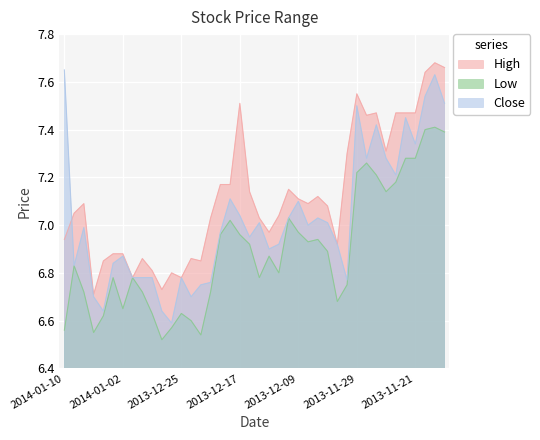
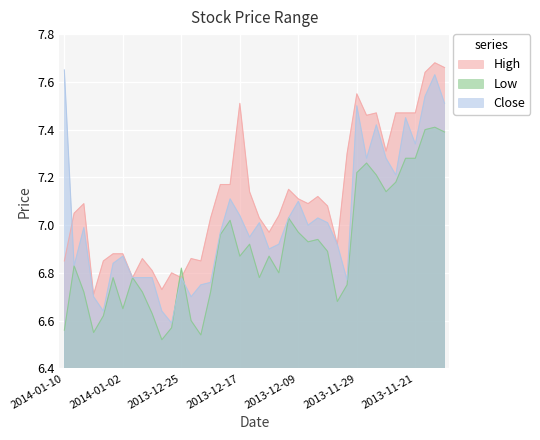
  {
    "High": {
-     "2014-01-10": 6.94,
+     "2014-01-10": 6.85,
      "2013-12-17": 7.51,
      "2013-11-29": 7.55,
      "2013-11-21": 7.47
    },
    "Low": {
      "2014-01-10": 6.56,
      "2014-01-02": 6.65,
-     "2013-12-25": 6.63,
-     "2013-12-17": 6.96,
+     "2013-12-25": 6.82,
+     "2013-12-17": 6.87,
      "2013-12-09": 6.97,
      "2013-11-29": 7.22,
      "2013-11-21": 7.28
    },
    "Close": {
      "2014-01-10": 7.65,
      "2013-12-17": 7.04,
      "2013-11-29": 7.50,
      "2013-11-21": 7.34
    }
  }
